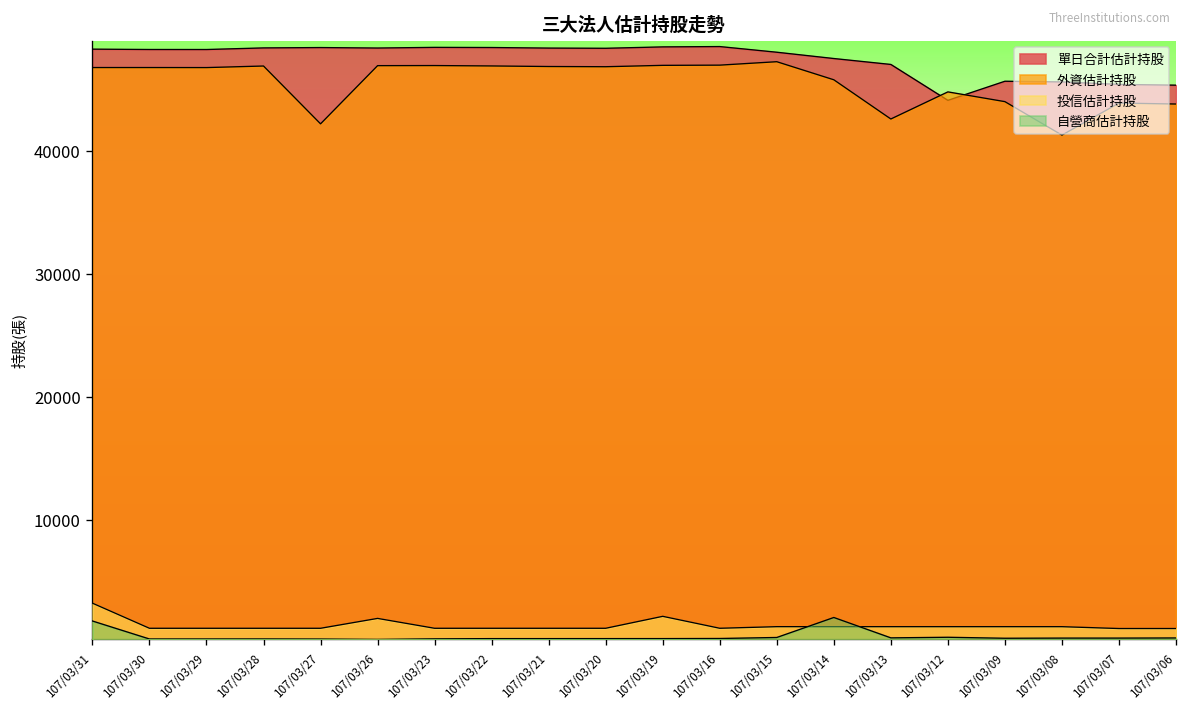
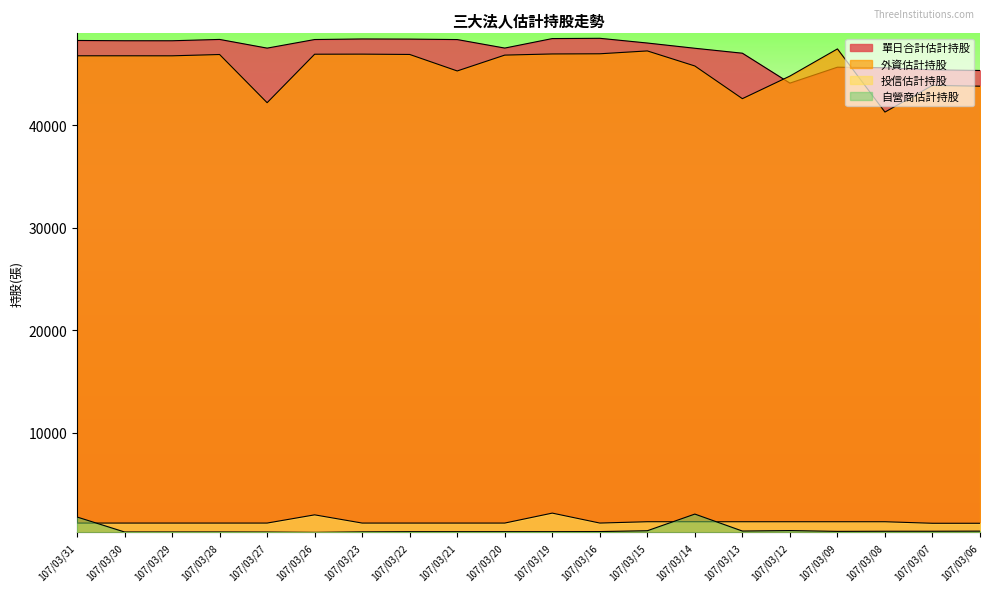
  {
    "單日合計估計持股": {
      "107/03/31": 48300,
      "107/03/30": 48300,
      "107/03/29": 48300,
      "107/03/28": 48400,
-     "107/03/27": 48400,
+     "107/03/27": 47500,
      "107/03/26": 48400,
      "107/03/23": 48400,
      "107/03/22": 48400,
      "107/03/21": 48400,
-     "107/03/20": 48400,
+     "107/03/20": 47500,
      "107/03/19": 48500,
      "107/03/16": 48500,
      "107/03/15": 48000,
      "107/03/14": 47500,
      "107/03/13": 47000,
      "107/03/12": 44100,
      "107/03/09": 45700,
      "107/03/06": 45300
    },
    "外資估計持股": {
      "107/03/31": 46800,
      "107/03/30": 46800,
      "107/03/29": 46800,
      "107/03/28": 46900,
      "107/03/27": 42200,
      "107/03/26": 46900,
      "107/03/23": 46900,
      "107/03/22": 46900,
-     "107/03/21": 46900,
+     "107/03/21": 45300,
      "107/03/20": 46900,
      "107/03/19": 47000,
      "107/03/16": 47000,
      "107/03/15": 47300,
      "107/03/14": 45800,
      "107/03/13": 42600,
      "107/03/12": 44800,
-     "107/03/09": 44000,
+     "107/03/09": 47500,
      "107/03/08": 41300,
      "107/03/06": 43800
    },
    "投信估計持股": {
-     "107/03/31": 3200,
+     "107/03/31": 1200,
      "107/03/30": 1200,
      "107/03/29": 1200,
      "107/03/28": 1200,
      "107/03/27": 1200,
      "107/03/26": 2000,
      "107/03/23": 1200,
      "107/03/22": 1200,
      "107/03/21": 1200,
      "107/03/20": 1200,
      "107/03/19": 2100,
      "107/03/16": 1200,
      "107/03/15": 1300,
      "107/03/14": 1300,
      "107/03/13": 1300,
      "107/03/12": 1300,
      "107/03/09": 1300,
      "107/03/08": 1300,
      "107/03/07": 1200,
      "107/03/06": 1200
    },
    "自營商估計持股": {
      "107/03/31": 1800,
      "107/03/30": 300,
      "107/03/29": 300,
      "107/03/28": 300,
      "107/03/27": 300,
      "107/03/26": 300,
      "107/03/23": 300,
      "107/03/22": 300,
      "107/03/21": 300,
      "107/03/20": 300,
      "107/03/19": 300,
      "107/03/16": 300,
      "107/03/15": 400,
      "107/03/14": 2000,
      "107/03/13": 400,
      "107/03/12": 400,
      "107/03/09": 400,
      "107/03/08": 400,
      "107/03/07": 400,
      "107/03/06": 400
    }
  }
